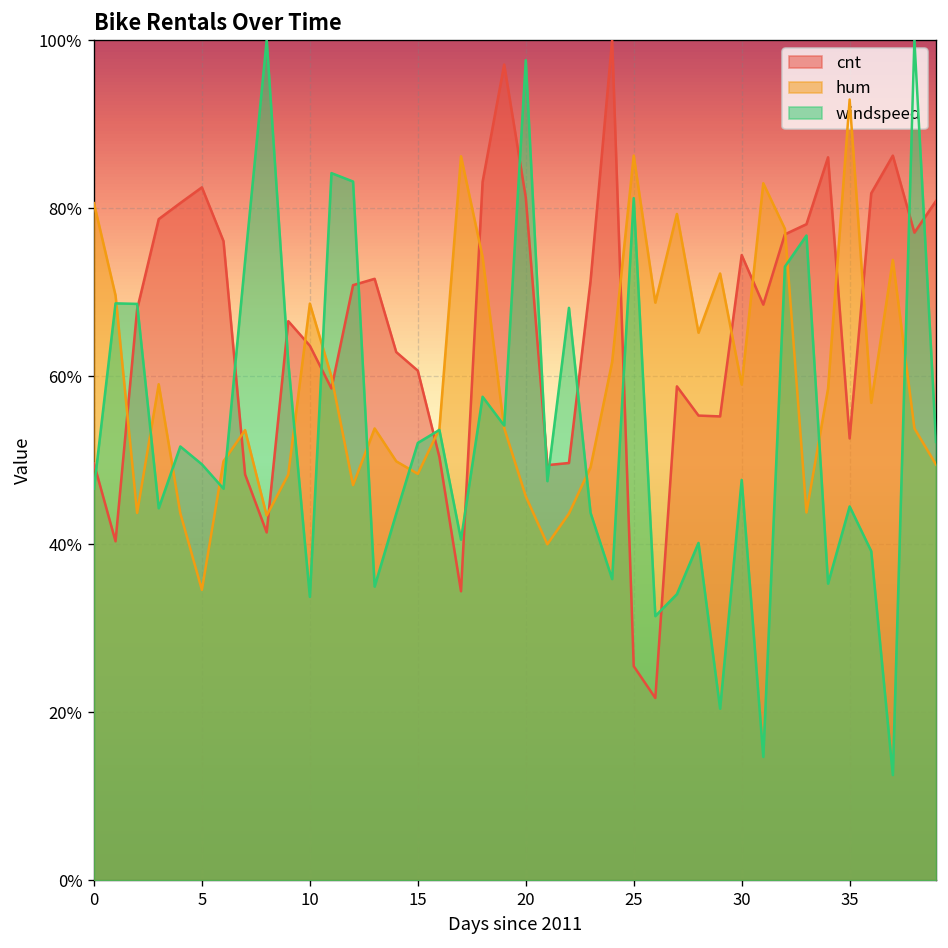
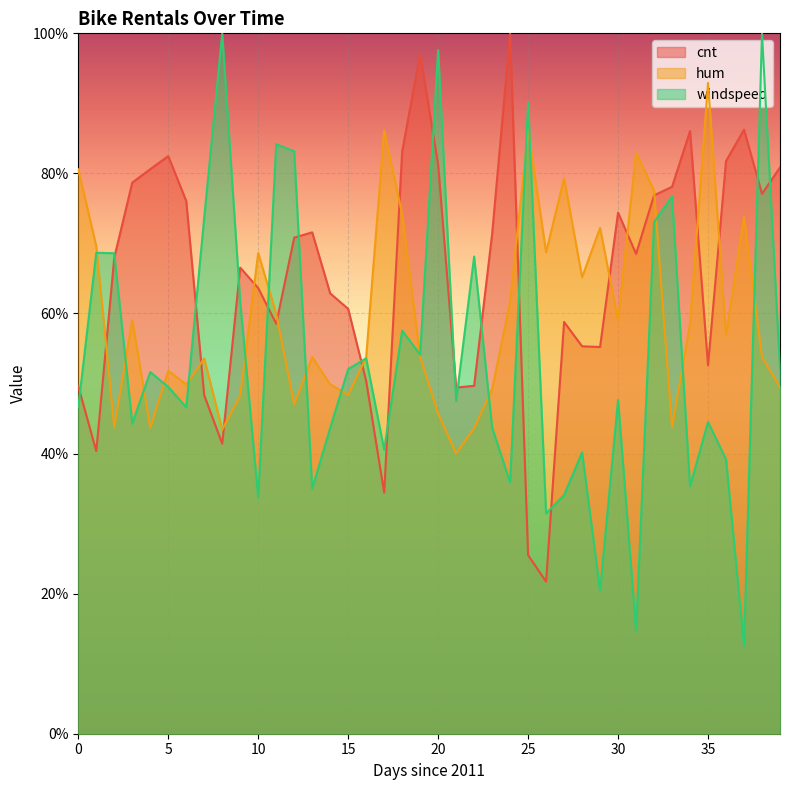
  {
    "cnt": {
      "0": "50%",
      "5": "82%",
      "10": "64%",
      "15": "61%",
      "20": "81%",
      "25": "25%",
      "30": "74%",
      "35": "53%"
    },
    "hum": {
      "0": "81%",
-     "5": "35%",
+     "5": "52%",
      "10": "69%",
      "15": "48%",
      "20": "46%",
      "25": "86%",
      "30": "59%"
    },
    "windspeed": {
      "0": "47%",
      "5": "50%",
      "10": "34%",
      "15": "52%",
      "20": "98%",
-     "25": "81%",
+     "25": "90%",
      "30": "48%",
      "35": "45%"
    }
  }
